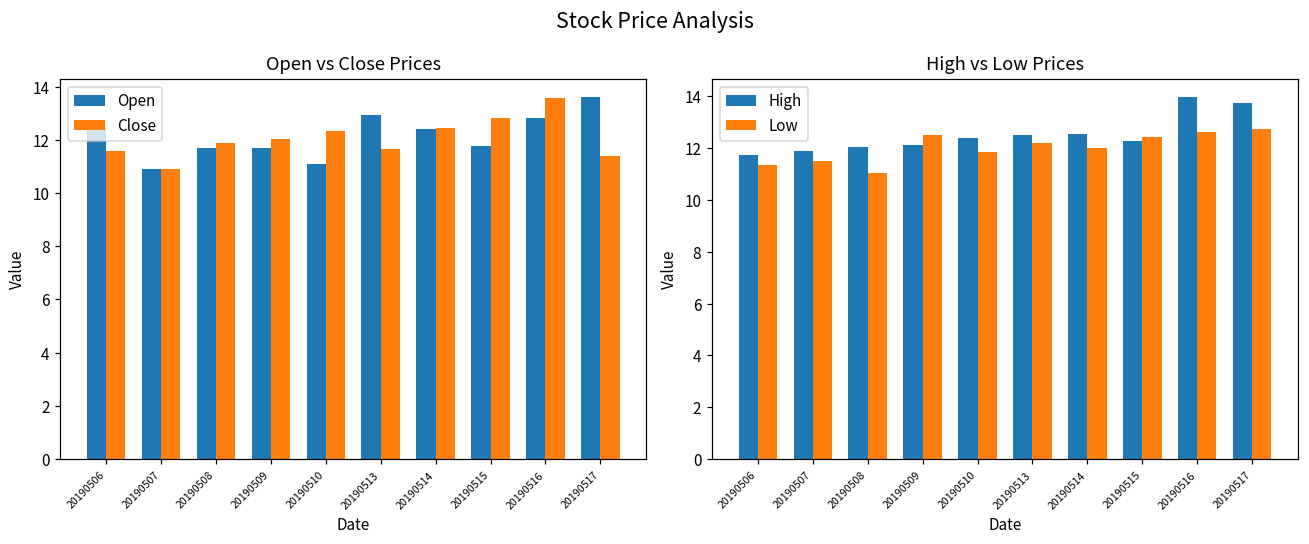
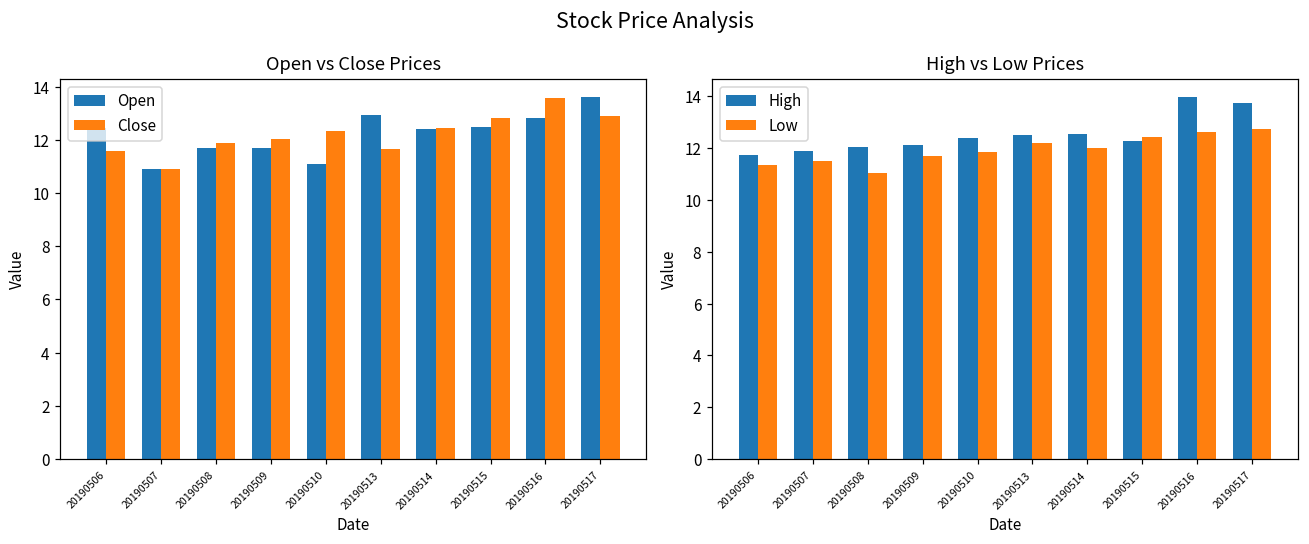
  {
    "Open vs Close Prices": {
      "Open": {
        "20190507": 10.9,
        "20190508": 11.7,
        "20190509": 11.7,
        "20190510": 11.1,
        "20190513": 12.9,
        "20190514": 12.4,
-       "20190515": 11.8,
+       "20190515": 12.5,
        "20190516": 12.8,
        "20190517": 13.6
      },
      "Close": {
        "20190506": 11.6,
        "20190507": 10.9,
        "20190508": 11.9,
        "20190509": 12.0,
        "20190510": 12.3,
        "20190513": 11.7,
        "20190514": 12.5,
        "20190515": 12.8,
        "20190516": 13.6,
-       "20190517": 11.4
+       "20190517": 12.9
      }
    },
    "High vs Low Prices": {
      "High": {
        "20190506": 11.7,
        "20190507": 11.9,
        "20190508": 12.0,
        "20190509": 12.1,
        "20190510": 12.4,
        "20190513": 12.5,
        "20190514": 12.6,
        "20190515": 12.3,
        "20190516": 14.0,
        "20190517": 13.8
      },
      "Low": {
        "20190506": 11.4,
        "20190507": 11.5,
        "20190508": 11.0,
-       "20190509": 12.5,
+       "20190509": 11.7,
        "20190510": 11.9,
        "20190513": 12.2,
        "20190514": 12.0,
        "20190515": 12.4,
        "20190516": 12.6,
        "20190517": 12.7
      }
    }
  }
